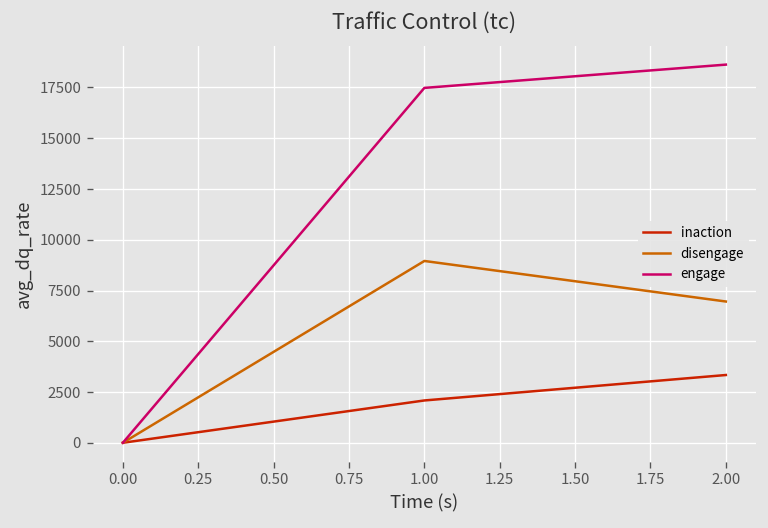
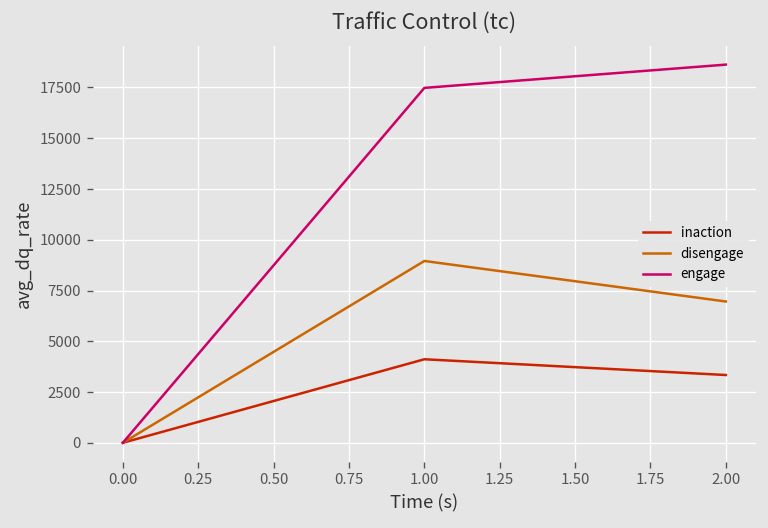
  {
    "inaction": {
-     "1.00": 2100,
+     "1.00": 4100,
      "2.00": 3300
    },
    "disengage": {
      "1.00": 9000,
      "2.00": 7000
    },
    "engage": {
      "1.00": 17500,
      "2.00": 18600
    }
  }
